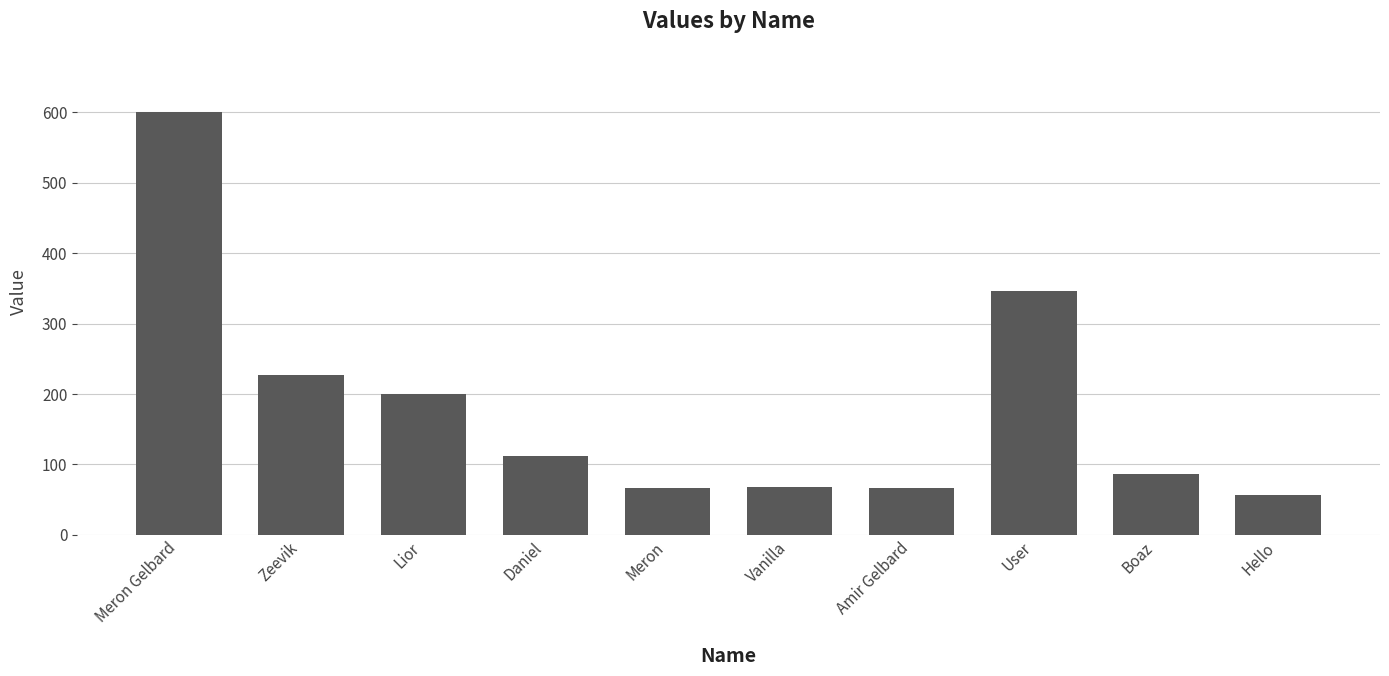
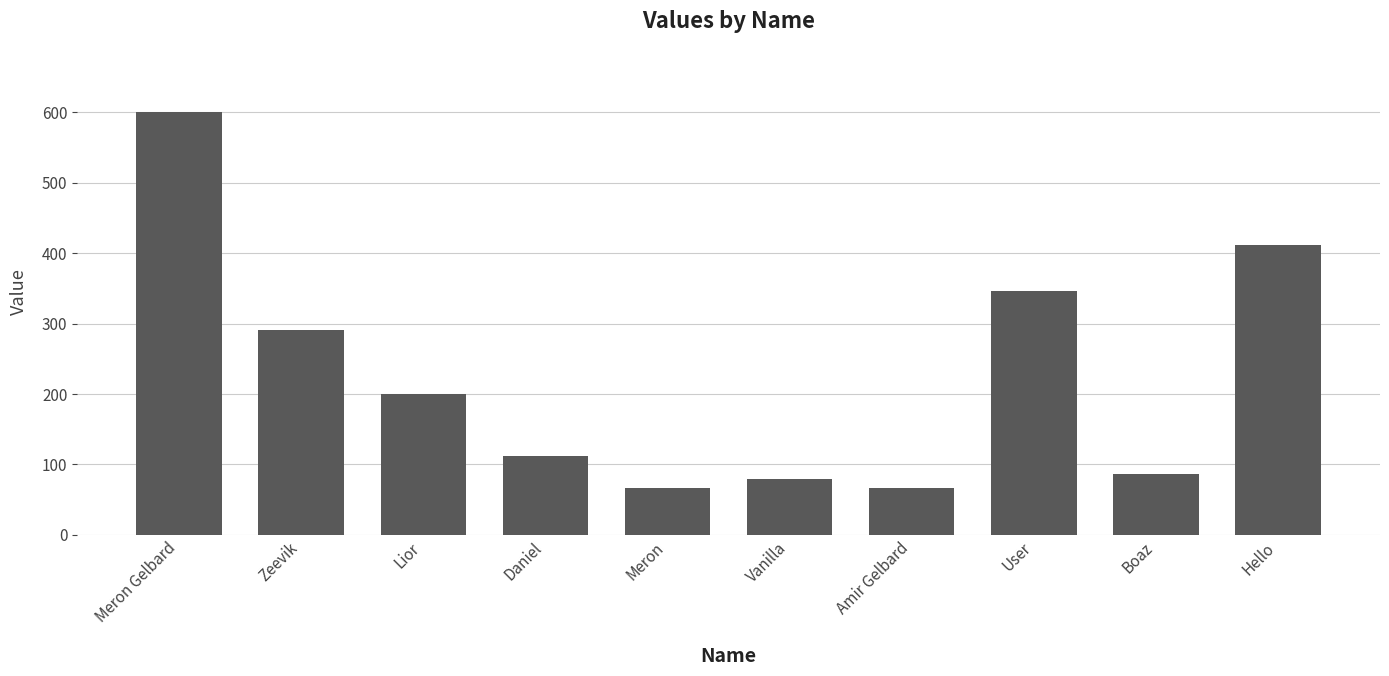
  {
    "Meron Gelbard": 600,
-   "Zeevik": 230,
+   "Zeevik": 290,
    "Lior": 200,
    "Daniel": 110,
    "Meron": 70,
-   "Vanilla": 70,
+   "Vanilla": 80,
    "Amir Gelbard": 70,
    "User": 350,
    "Boaz": 90,
-   "Hello": 60
+   "Hello": 410
  }
